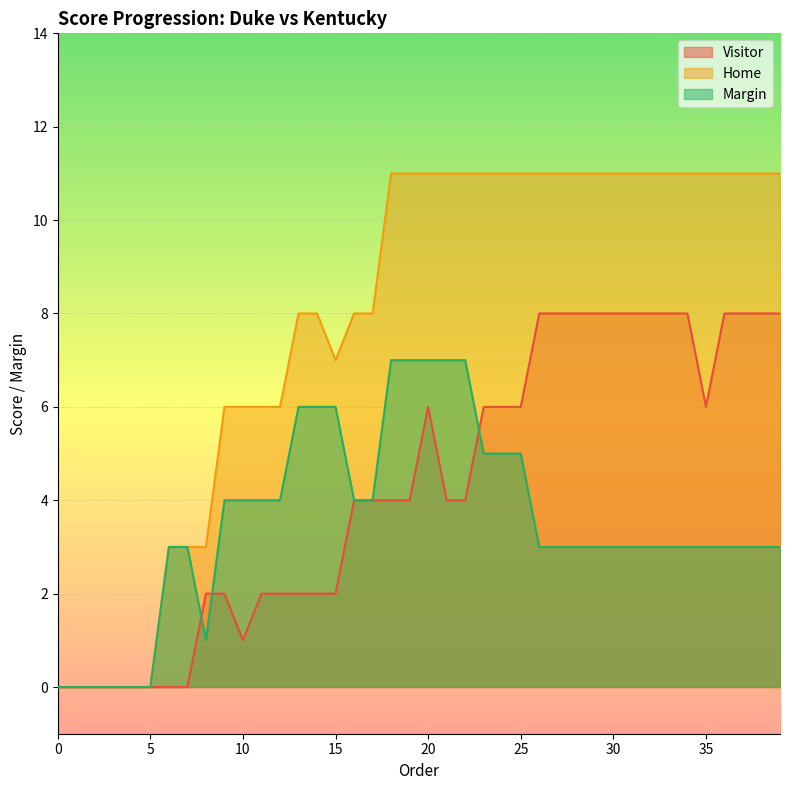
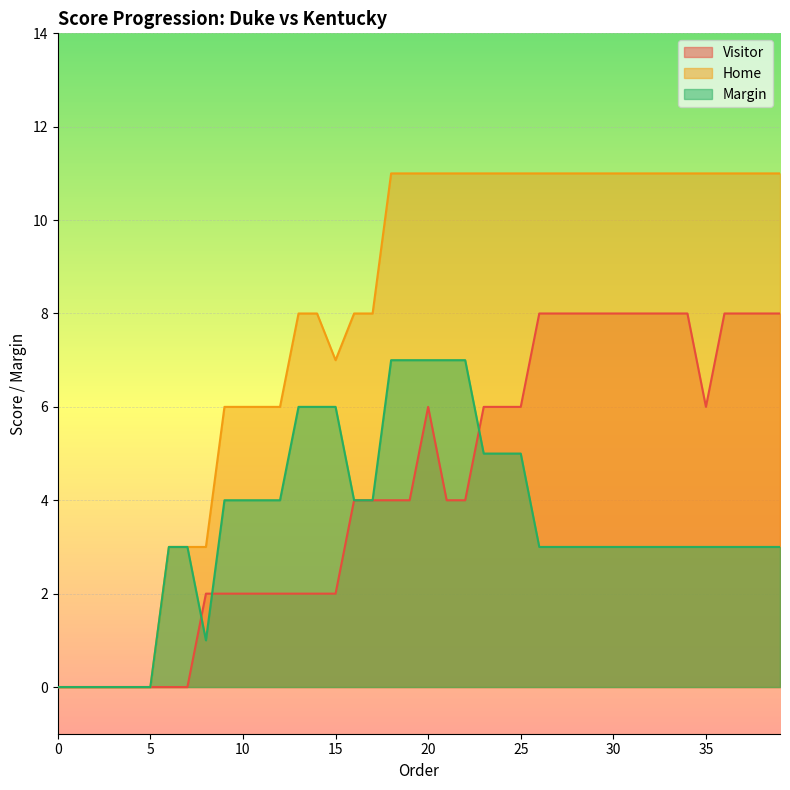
  {
    "Visitor": {
-     "10": 1,
+     "10": 2,
      "15": 2,
      "20": 6,
      "25": 6,
      "30": 8,
      "35": 6
    },
    "Home": {
      "10": 6,
      "15": 7,
      "20": 11,
      "25": 11,
      "30": 11,
      "35": 11
    },
    "Margin": {
      "10": 4,
      "15": 6,
      "20": 7,
      "25": 5,
      "30": 3,
      "35": 3
    }
  }
